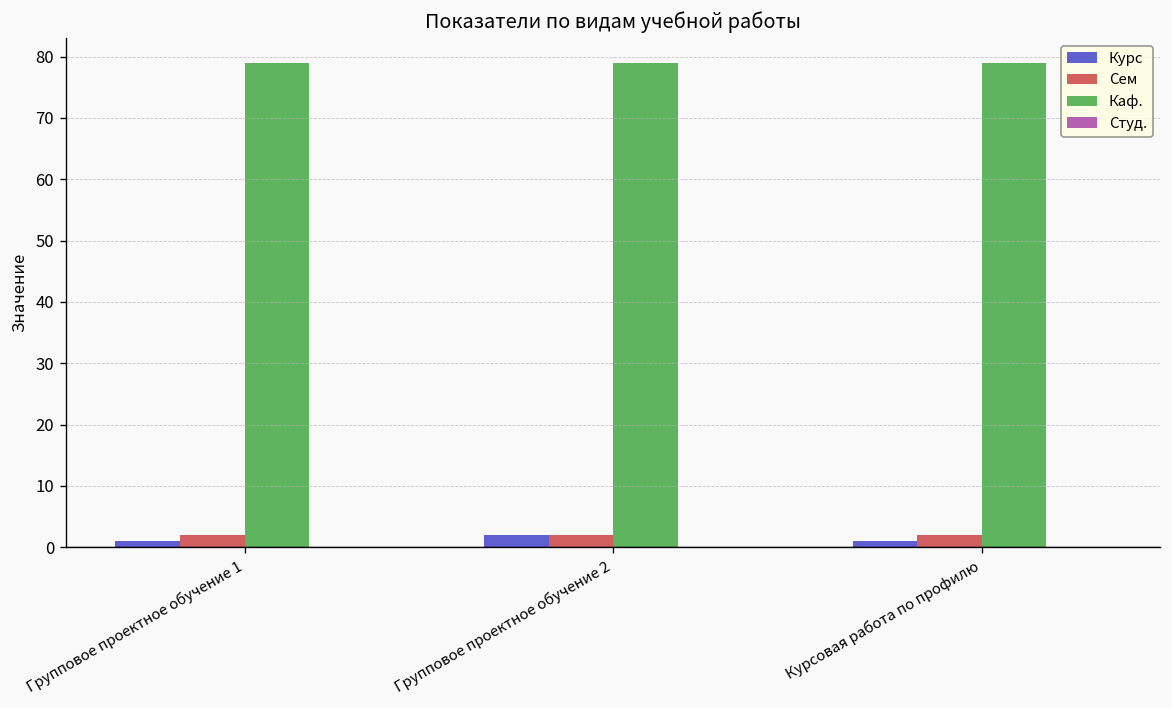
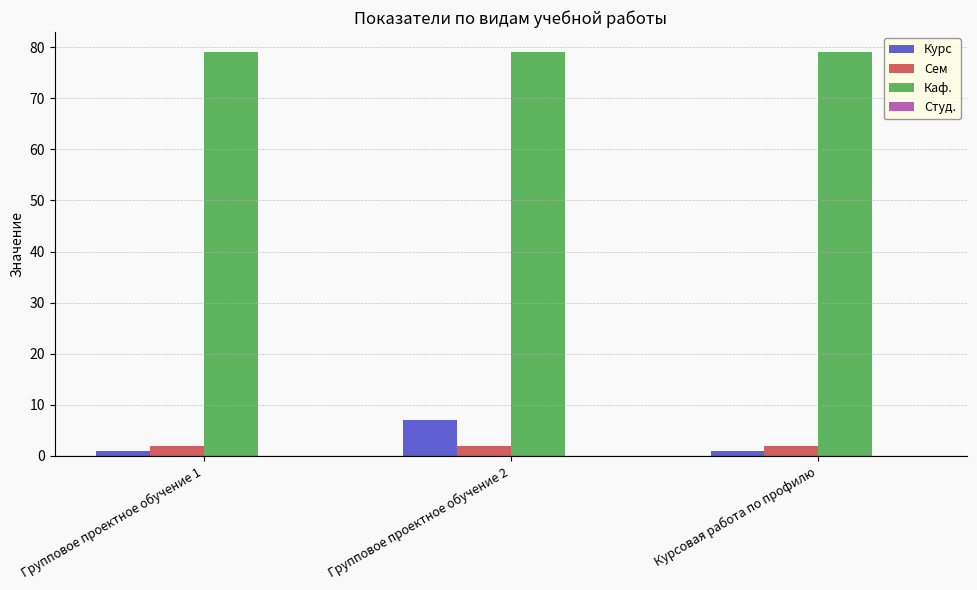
  {
    "Курс": {
      "Групповое проектное обучение 1": 1,
-     "Групповое проектное обучение 2": 2,
+     "Групповое проектное обучение 2": 7,
      "Курсовая работа по профилю": 1
    },
    "Сем": {
      "Групповое проектное обучение 1": 2,
      "Групповое проектное обучение 2": 2,
      "Курсовая работа по профилю": 2
    },
    "Каф.": {
      "Групповое проектное обучение 1": 79,
      "Групповое проектное обучение 2": 79,
      "Курсовая работа по профилю": 79
    },
    "Студ.": {
      "Групповое проектное обучение 1": 0,
      "Групповое проектное обучение 2": 0,
      "Курсовая работа по профилю": 0
    }
  }
